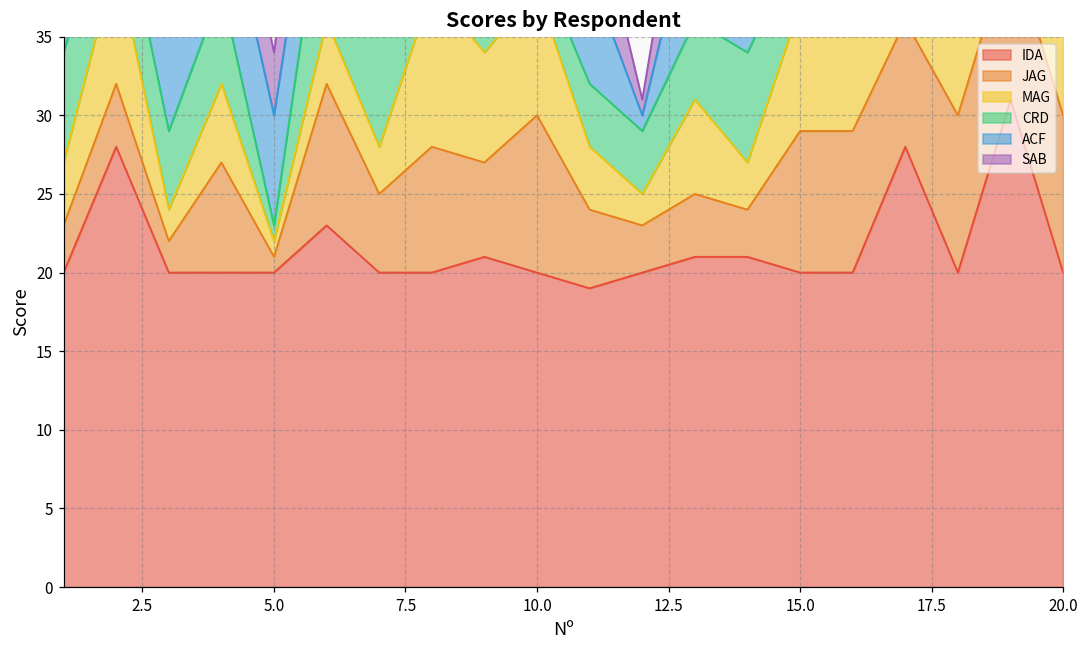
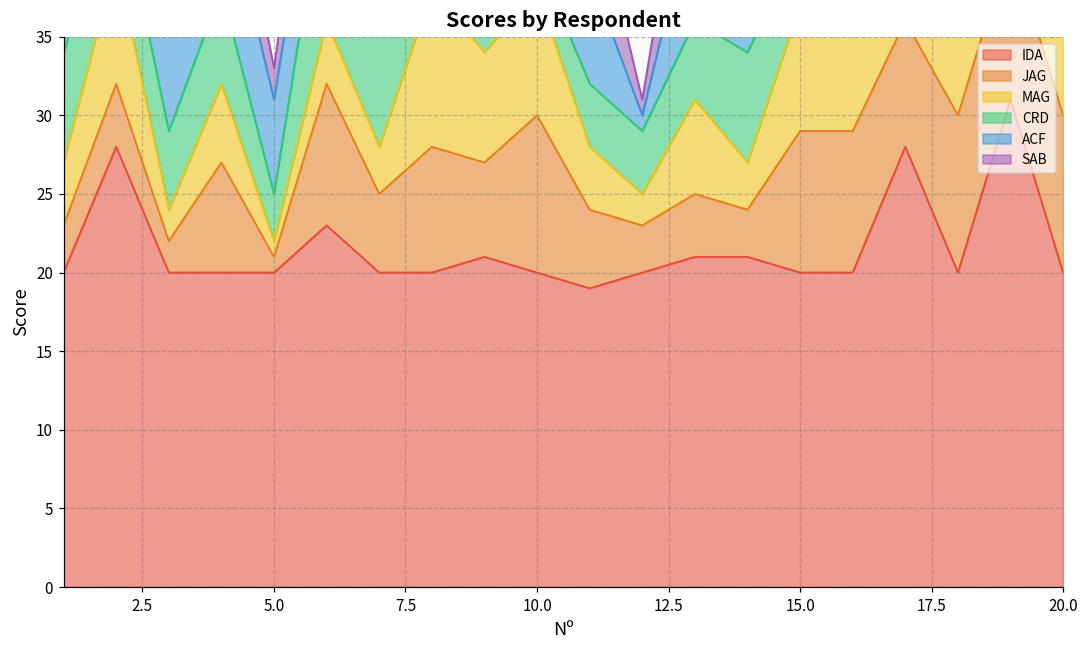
  {
    "MAG": {
      "5.0": 1
    },
    "CRD": {
-     "5.0": 1
+     "5.0": 3
    },
    "ACF": {
-     "5.0": 7
+     "5.0": 6
    },
    "SAB": {
-     "5.0": 4
+     "5.0": 2
    }
  }
